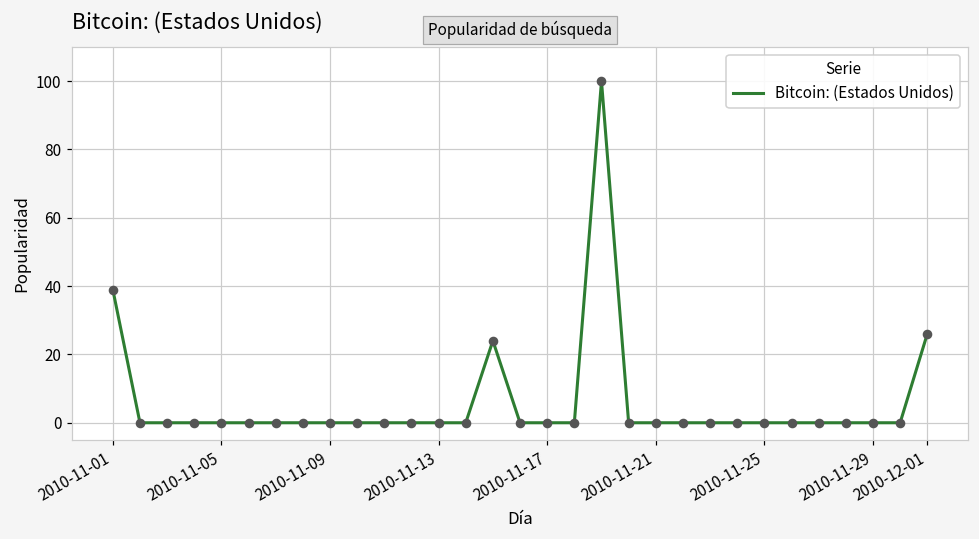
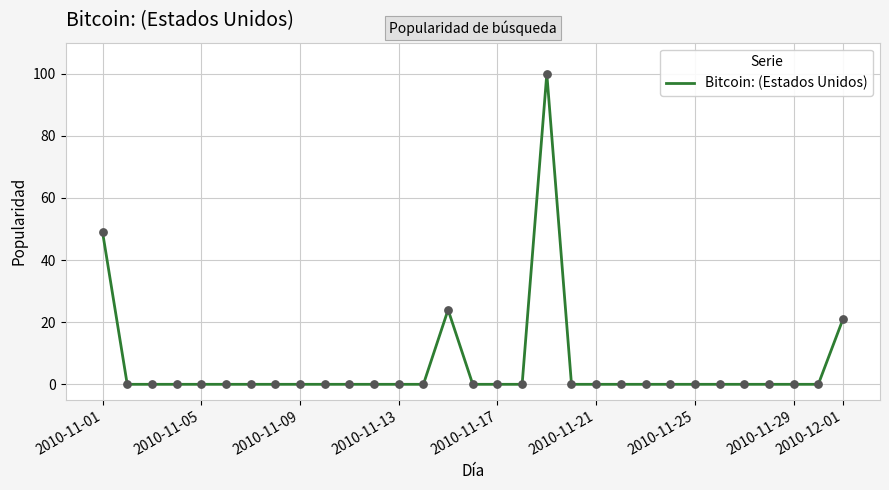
  {
-   "2010-11-01": 39,
+   "2010-11-01": 49,
    "2010-11-05": 0,
    "2010-11-09": 0,
    "2010-11-13": 0,
    "2010-11-17": 0,
    "2010-11-21": 0,
    "2010-11-25": 0,
    "2010-11-29": 0,
-   "2010-12-01": 26
+   "2010-12-01": 21
  }
